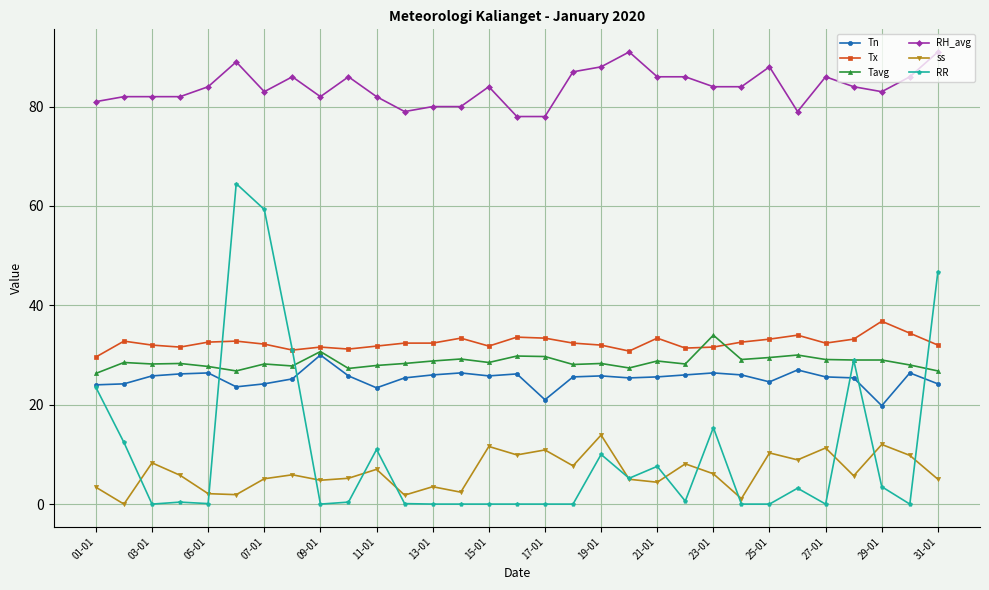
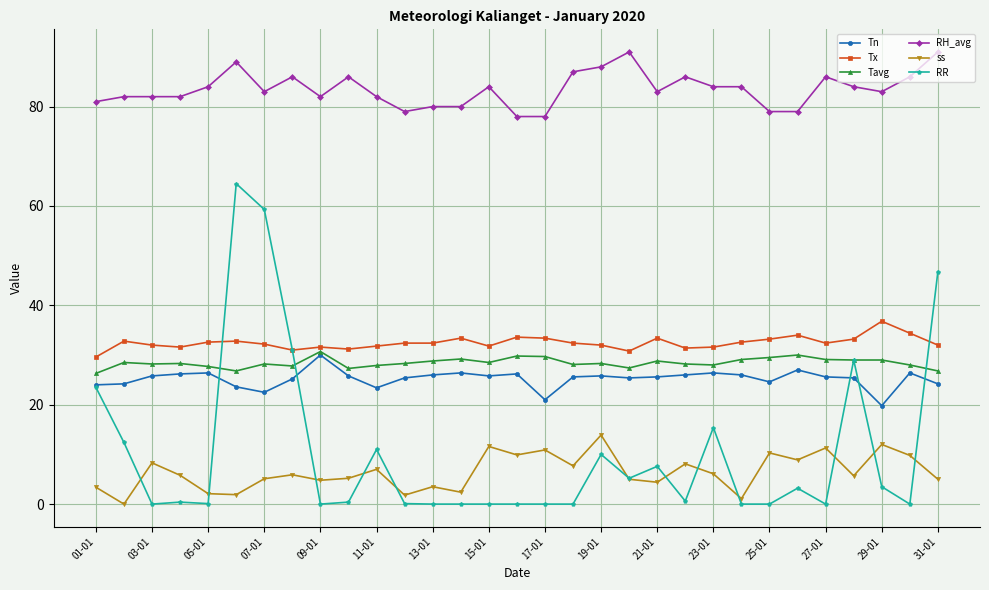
  {
    "Tn": {
      "03-01": 26,
      "05-01": 26,
-     "07-01": 24,
+     "07-01": 23,
      "09-01": 30,
      "11-01": 23,
      "13-01": 26,
      "15-01": 26,
      "17-01": 21,
      "19-01": 26,
      "21-01": 26,
      "23-01": 26,
      "25-01": 25,
      "27-01": 26,
      "29-01": 20,
      "31-01": 24
    },
    "Tx": {
      "01-01": 30,
      "03-01": 32,
      "05-01": 33,
      "07-01": 32,
      "09-01": 32,
      "11-01": 32,
      "13-01": 32,
      "15-01": 32,
      "17-01": 33,
      "19-01": 32,
      "21-01": 33,
      "23-01": 32,
      "25-01": 33,
      "27-01": 32,
      "29-01": 37,
      "31-01": 32
    },
    "Tavg": {
      "01-01": 26,
      "03-01": 28,
      "05-01": 28,
      "07-01": 28,
      "09-01": 31,
      "11-01": 28,
      "13-01": 29,
      "15-01": 29,
      "17-01": 30,
      "19-01": 28,
      "21-01": 29,
-     "23-01": 34,
+     "23-01": 28,
      "25-01": 30,
      "27-01": 29,
      "29-01": 29,
      "31-01": 27
    },
    "RH_avg": {
      "01-01": 81,
      "03-01": 82,
      "05-01": 84,
      "07-01": 83,
      "09-01": 82,
      "11-01": 82,
      "13-01": 80,
      "15-01": 84,
      "17-01": 78,
      "19-01": 88,
-     "21-01": 86,
+     "21-01": 83,
      "23-01": 84,
-     "25-01": 88,
+     "25-01": 79,
      "27-01": 86,
      "29-01": 83
    },
    "ss": {
      "01-01": 3,
      "03-01": 8,
      "05-01": 2,
      "07-01": 5,
      "09-01": 5,
      "11-01": 7,
      "13-01": 4,
      "15-01": 12,
      "17-01": 11,
      "19-01": 14,
      "21-01": 4,
      "23-01": 6,
      "25-01": 10,
      "27-01": 11,
      "29-01": 12,
      "31-01": 5
    },
    "RR": {
      "03-01": 0,
      "05-01": 0,
      "07-01": 59,
      "09-01": 0,
      "11-01": 11,
      "13-01": 0,
      "15-01": 0,
      "17-01": 0,
      "19-01": 10,
      "21-01": 8,
      "23-01": 15,
      "25-01": 0,
      "27-01": 0,
      "29-01": 4,
      "31-01": 47
    }
  }
